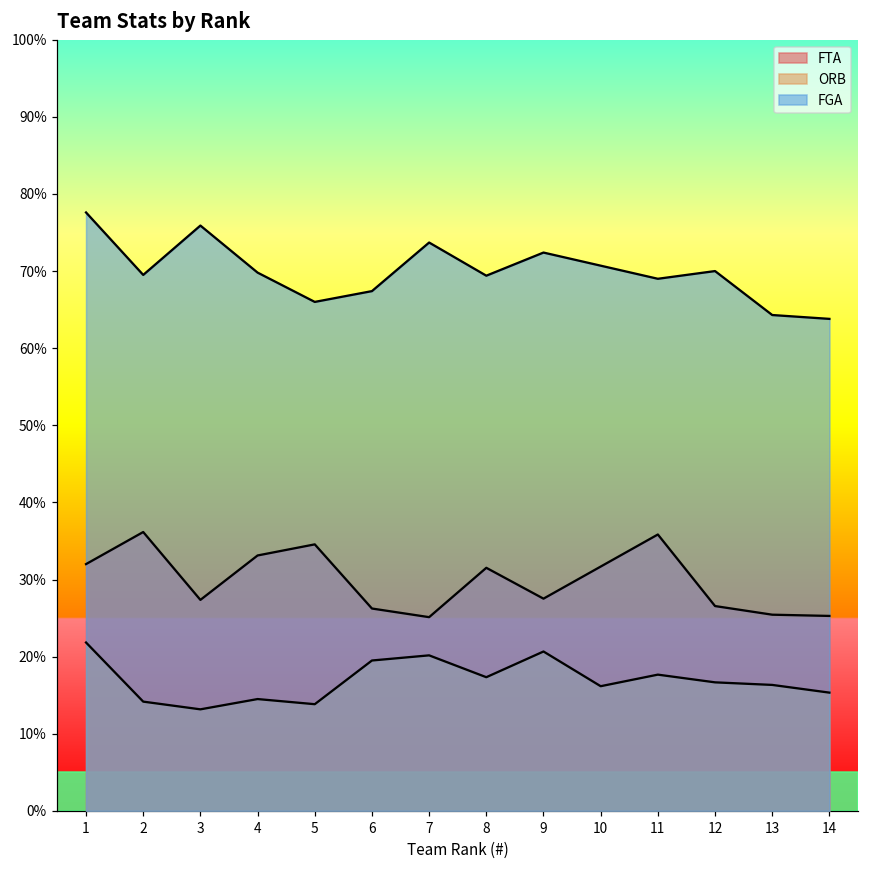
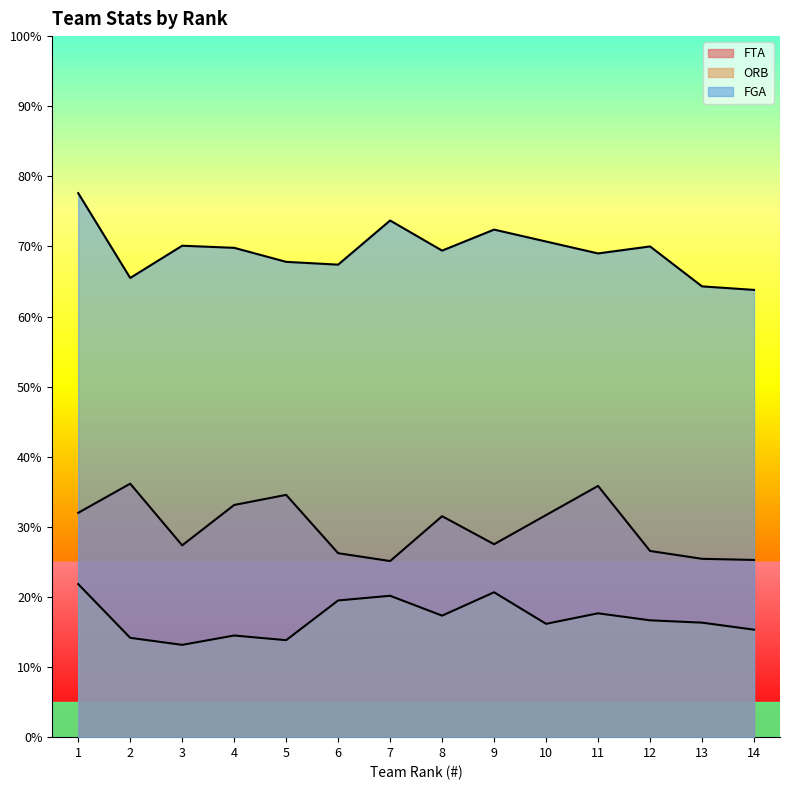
  {
    "FGA": {
      "1": "78%",
-     "2": "70%",
-     "3": "76%",
+     "2": "66%",
+     "3": "70%",
      "4": "70%",
-     "5": "66%",
+     "5": "68%",
      "6": "67%",
      "7": "74%",
      "8": "69%",
      "9": "72%",
      "10": "71%",
      "11": "69%",
      "12": "70%",
      "13": "64%",
      "14": "64%"
    }
  }
